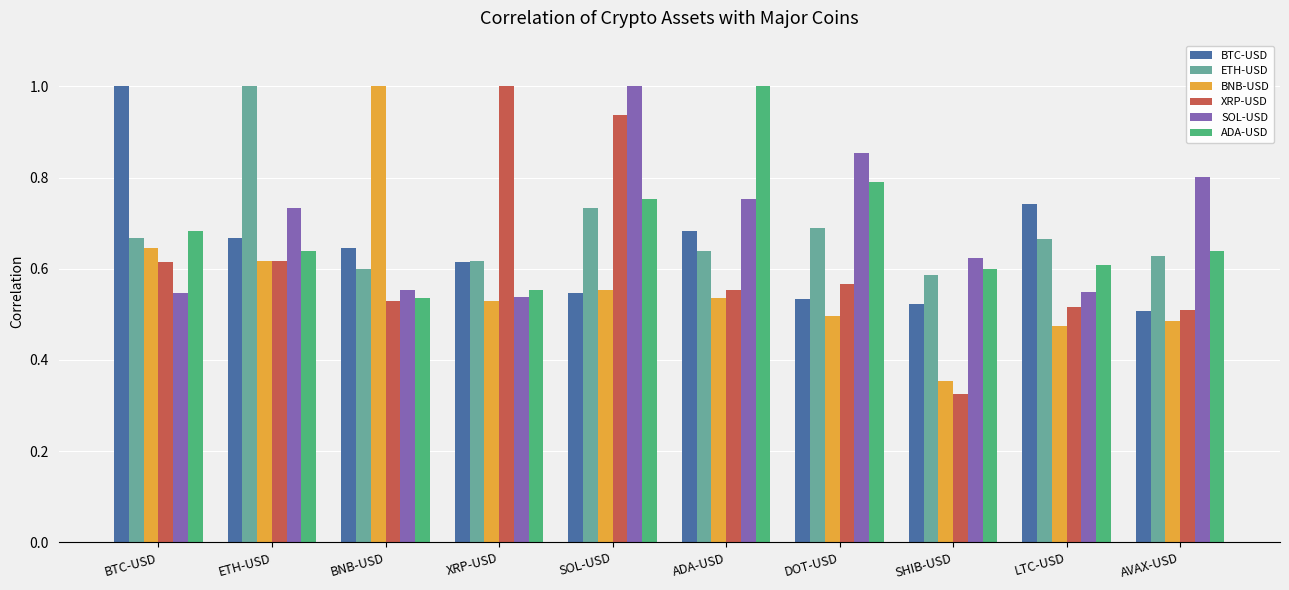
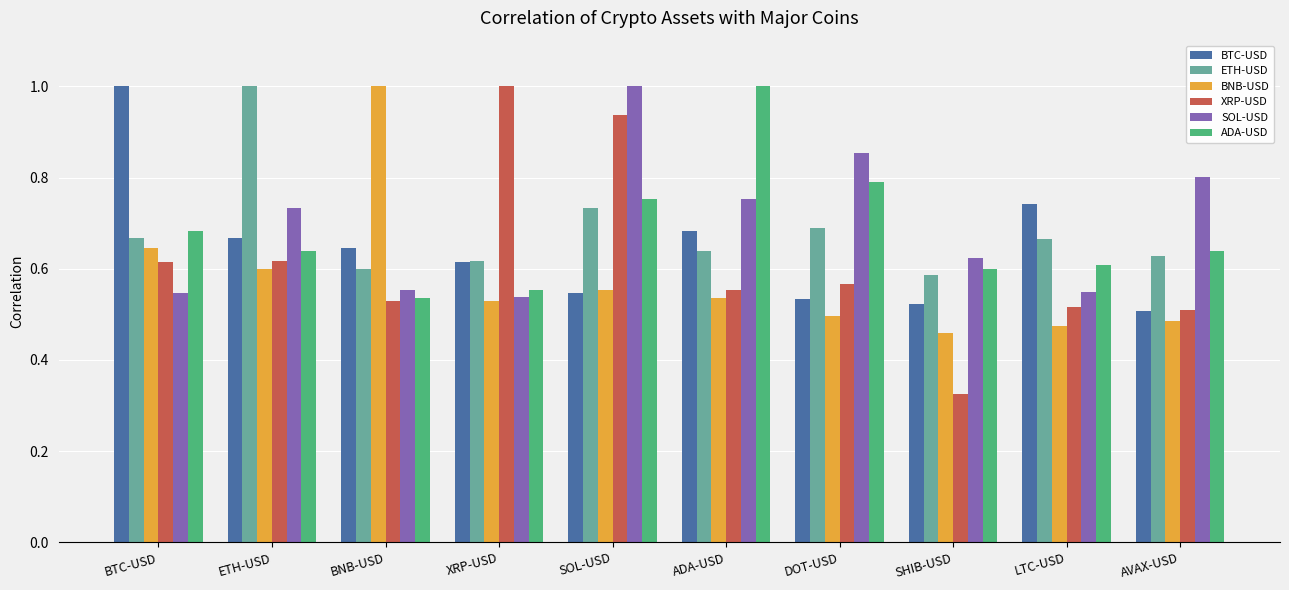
  {
    "BTC-USD": {
      "BTC-USD": 1.00,
      "ETH-USD": 0.67,
      "BNB-USD": 0.65,
      "XRP-USD": 0.62,
      "SOL-USD": 0.55,
      "ADA-USD": 0.68,
      "DOT-USD": 0.53,
      "SHIB-USD": 0.52,
      "LTC-USD": 0.74,
      "AVAX-USD": 0.51
    },
    "BNB-USD": {
      "BTC-USD": 0.65,
-     "ETH-USD": 0.62,
+     "ETH-USD": 0.60,
      "BNB-USD": 1.00,
      "XRP-USD": 0.53,
      "SOL-USD": 0.55,
      "ADA-USD": 0.54,
      "DOT-USD": 0.50,
-     "SHIB-USD": 0.35,
+     "SHIB-USD": 0.46,
      "LTC-USD": 0.47,
      "AVAX-USD": 0.48
    },
    "XRP-USD": {
      "BTC-USD": 0.62,
      "ETH-USD": 0.62,
      "BNB-USD": 0.53,
      "XRP-USD": 1.00,
      "SOL-USD": 0.94,
      "ADA-USD": 0.55,
      "DOT-USD": 0.57,
      "SHIB-USD": 0.33,
      "LTC-USD": 0.52,
      "AVAX-USD": 0.51
    },
    "SOL-USD": {
      "BTC-USD": 0.55,
      "ETH-USD": 0.73,
      "BNB-USD": 0.55,
      "XRP-USD": 0.54,
      "SOL-USD": 1.00,
      "ADA-USD": 0.75,
      "DOT-USD": 0.85,
      "SHIB-USD": 0.62,
      "LTC-USD": 0.55,
      "AVAX-USD": 0.80
    }
  }
